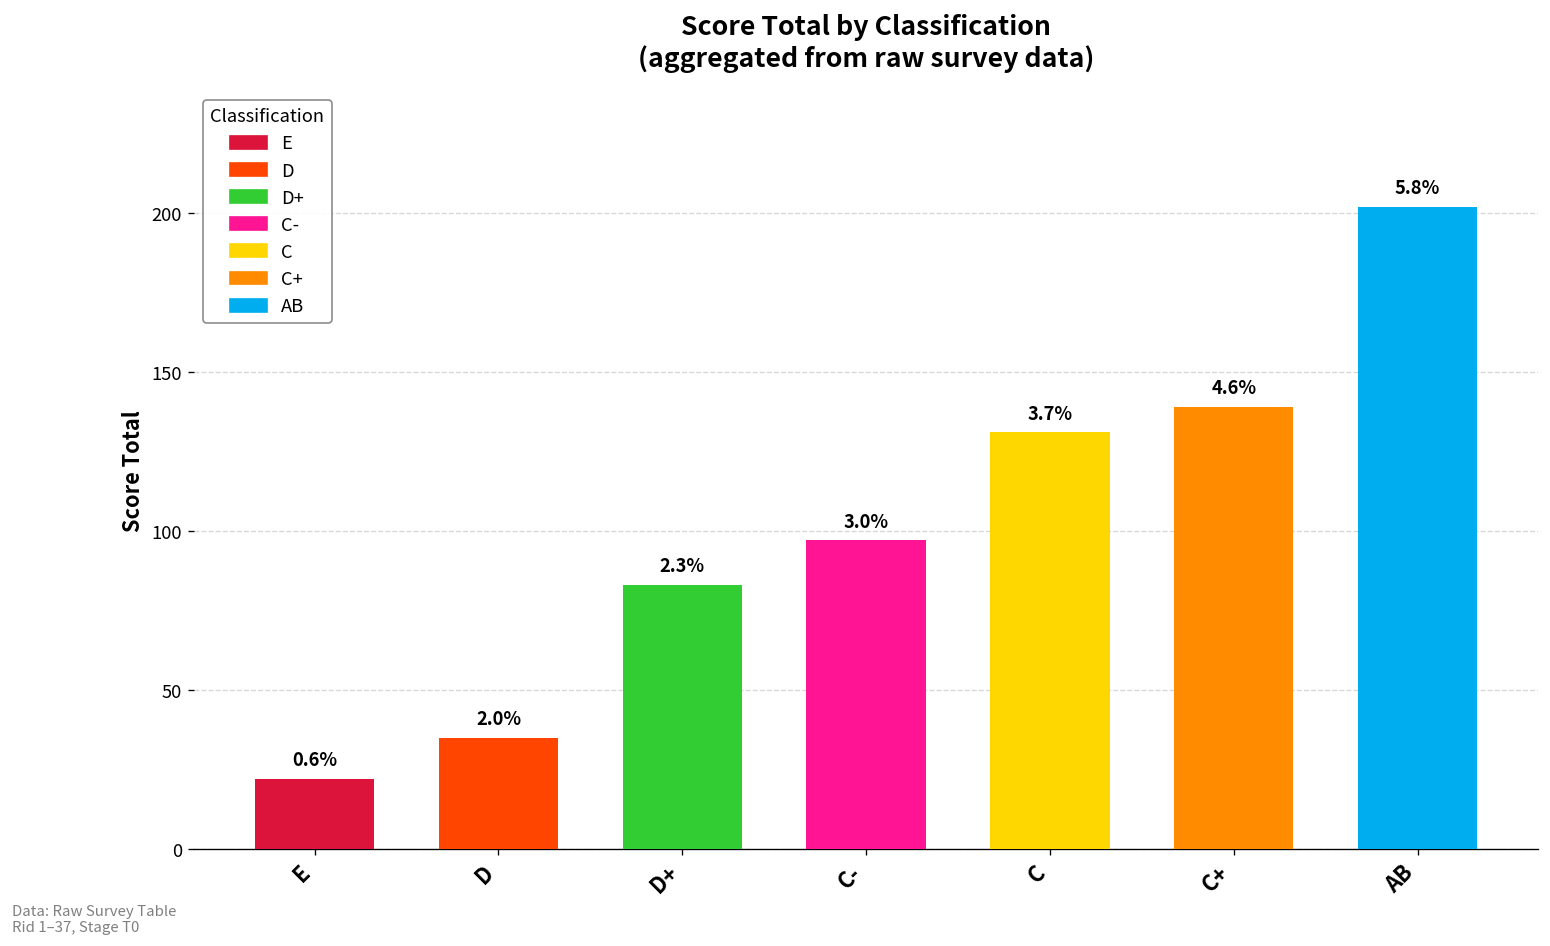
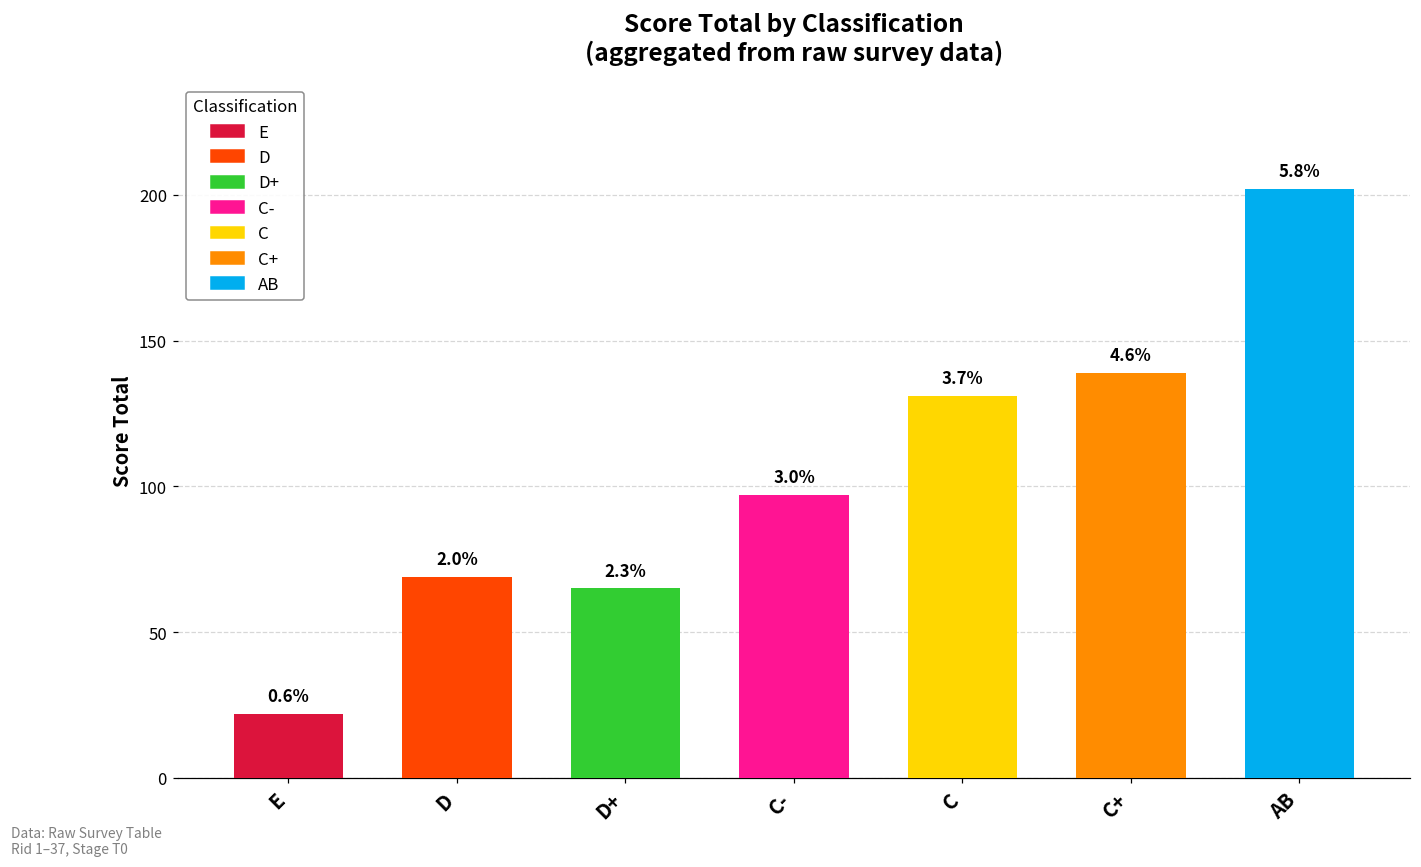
  {
-   "D": 35,
-   "D+": 83
+   "D": 69,
+   "D+": 65
  }
